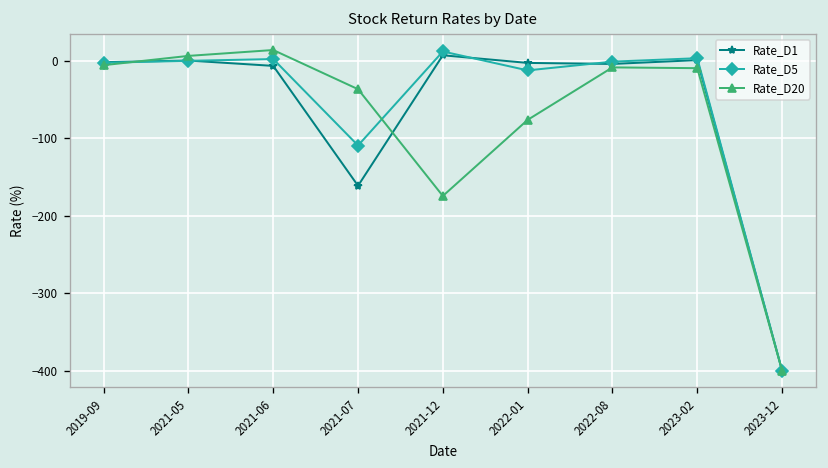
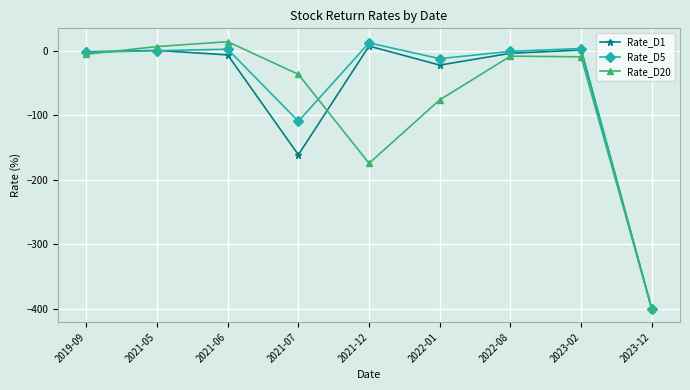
  {
    "Rate_D1": {
      "2021-06": -10,
      "2021-07": -160,
      "2021-12": 10,
-     "2022-01": 0
+     "2022-01": -20
    },
    "Rate_D5": {
      "2021-06": 0,
      "2021-07": -110,
      "2021-12": 10,
      "2022-01": -10
    },
    "Rate_D20": {
      "2021-05": 10,
      "2021-06": 10,
      "2021-07": -40,
      "2021-12": -170,
      "2022-01": -80,
      "2022-08": -10,
      "2023-02": -10
    }
  }
